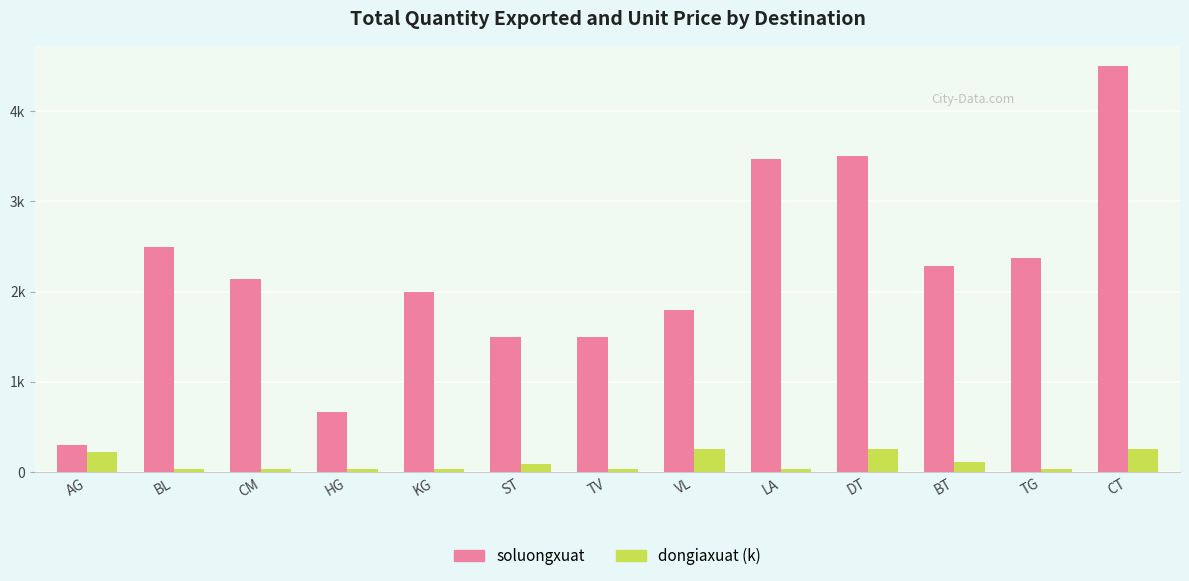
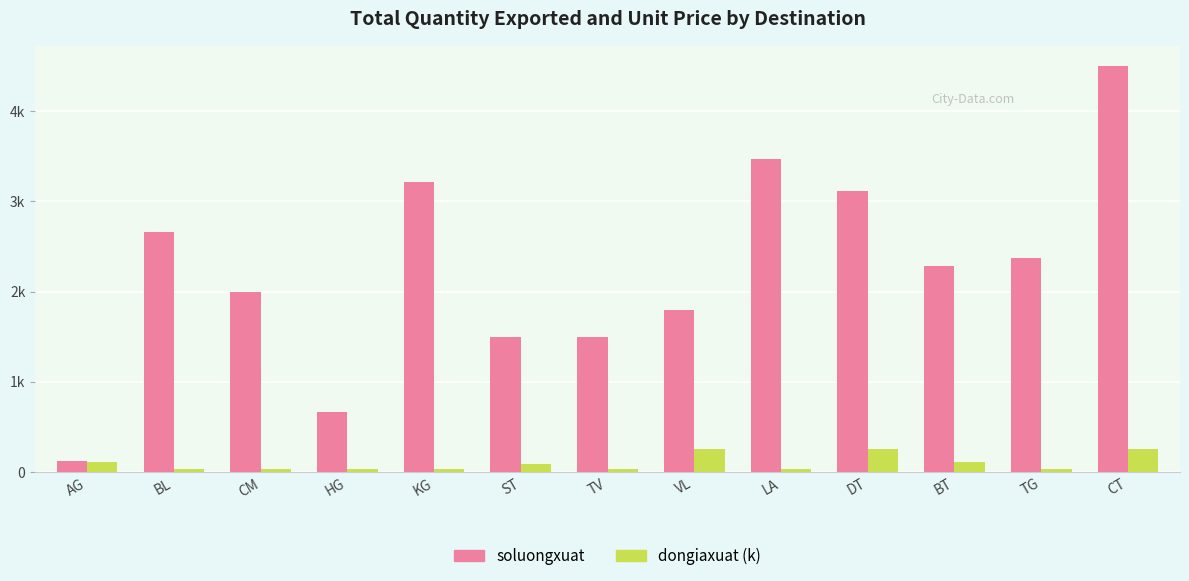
  {
    "soluongxuat": {
-     "AG": 300,
-     "BL": 2500,
-     "CM": 2100,
+     "AG": 100,
+     "BL": 2700,
+     "CM": 2000,
      "HG": 700,
-     "KG": 2000,
+     "KG": 3200,
      "ST": 1500,
      "TV": 1500,
      "VL": 1800,
      "LA": 3500,
-     "DT": 3500,
+     "DT": 3100,
      "BT": 2300,
      "TG": 2400,
      "CT": 4500
    },
    "dongiaxuat (k)": {
-     "AG": 200,
+     "AG": 100,
      "BL": 0,
      "CM": 0,
      "HG": 0,
      "KG": 0,
      "ST": 100,
      "TV": 0,
      "VL": 300,
      "LA": 0,
      "DT": 300,
      "BT": 100,
      "TG": 0,
      "CT": 300
    }
  }
